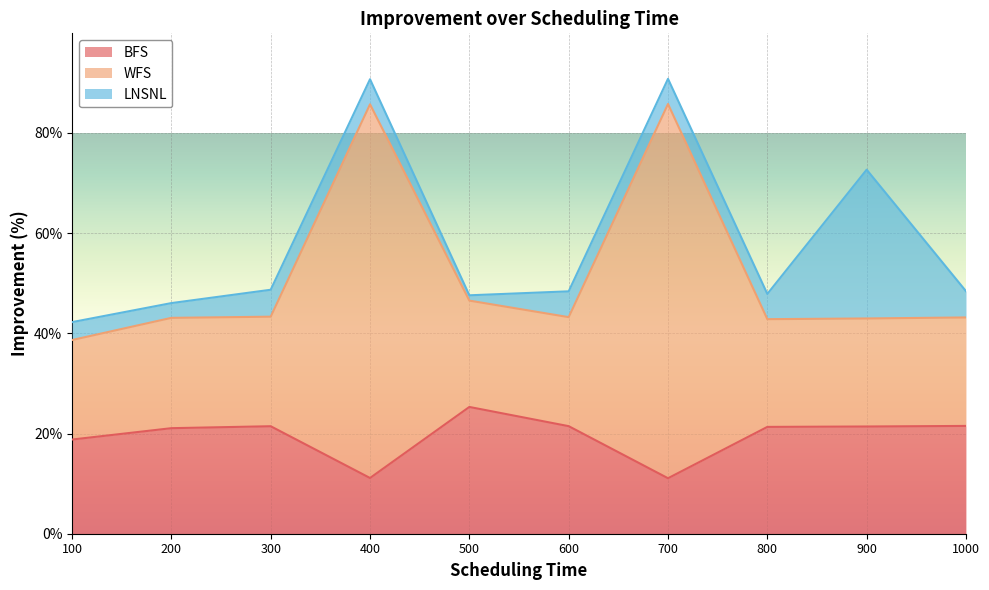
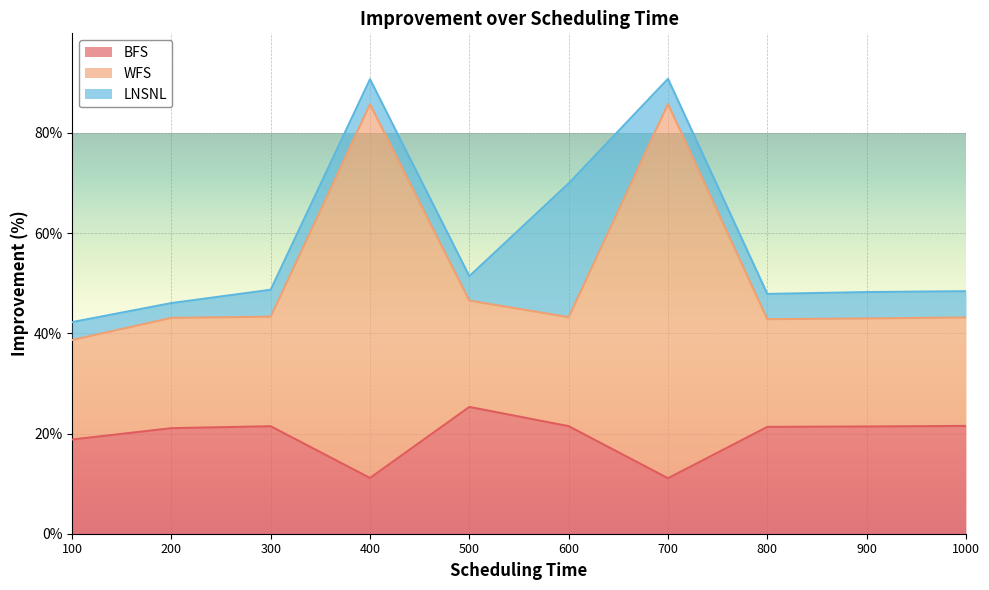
  {
    "BFS": {
      "100": "19%",
      "200": "21%",
      "300": "21%",
      "400": "11%",
      "500": "25%",
      "600": "21%",
      "700": "11%",
      "800": "21%",
      "900": "21%",
      "1000": "22%"
    },
    "WFS": {
      "100": "20%",
      "200": "22%",
      "300": "22%",
      "400": "75%",
      "500": "21%",
      "600": "22%",
      "700": "75%",
      "800": "22%",
      "900": "22%",
      "1000": "22%"
    },
    "LNSNL": {
      "100": "4%",
      "200": "3%",
      "300": "5%",
      "400": "5%",
-     "500": "1%",
-     "600": "5%",
+     "500": "5%",
+     "600": "27%",
      "700": "5%",
      "800": "5%",
-     "900": "30%",
+     "900": "5%",
      "1000": "5%"
    }
  }
